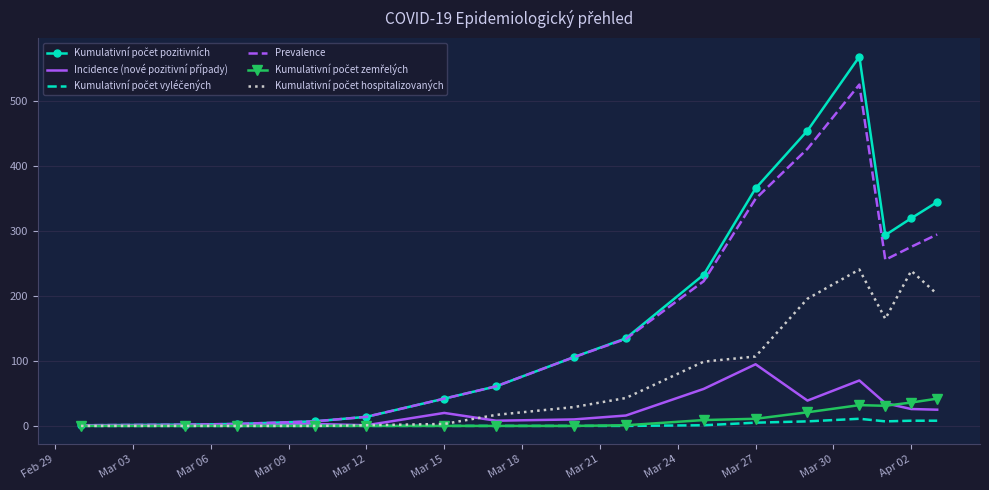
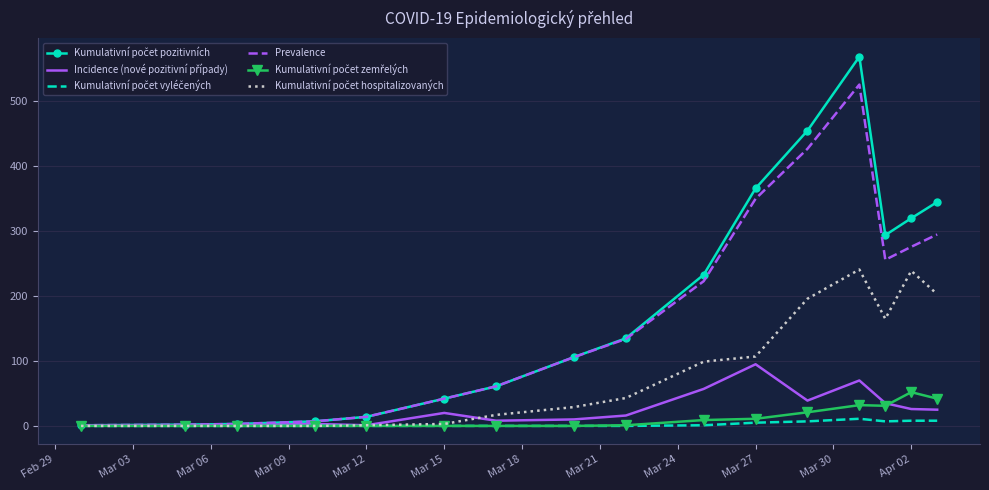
  {
    "Kumulativní počet zemřelých": {
      "Mar 27": 10,
-     "Apr 02": 40
+     "Apr 02": 50
    },
    "Kumulativní počet hospitalizovaných": {
      "Mar 27": 110,
      "Apr 02": 240
    }
  }
